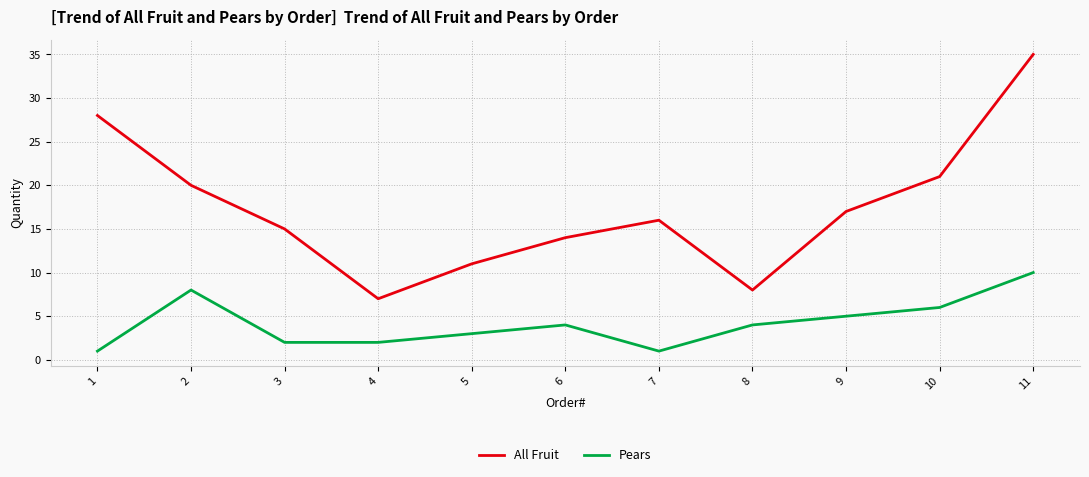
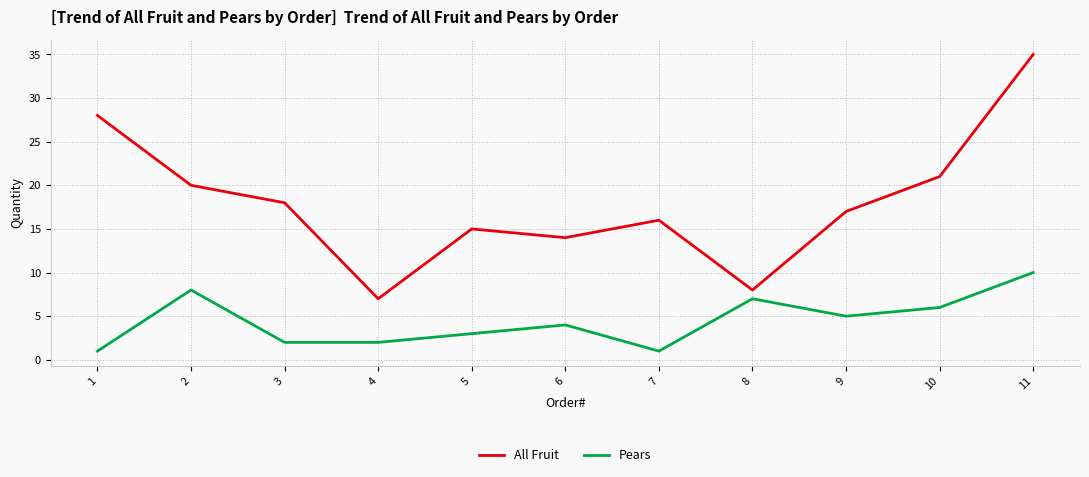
  {
    "All Fruit": {
      "1": 28,
      "2": 20,
-     "3": 15,
+     "3": 18,
      "4": 7,
-     "5": 11,
+     "5": 15,
      "6": 14,
      "7": 16,
      "8": 8,
      "9": 17,
      "10": 21,
      "11": 35
    },
    "Pears": {
      "1": 1,
      "2": 8,
      "3": 2,
      "4": 2,
      "5": 3,
      "6": 4,
      "7": 1,
-     "8": 4,
+     "8": 7,
      "9": 5,
      "10": 6,
      "11": 10
    }
  }
